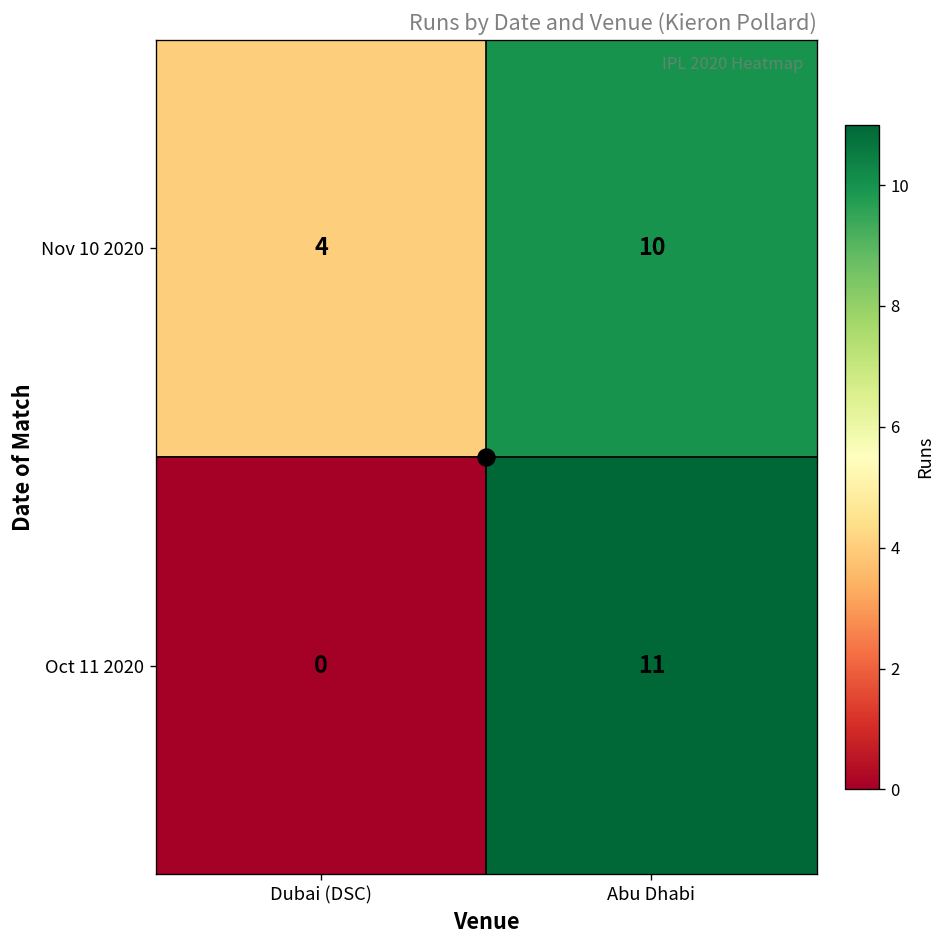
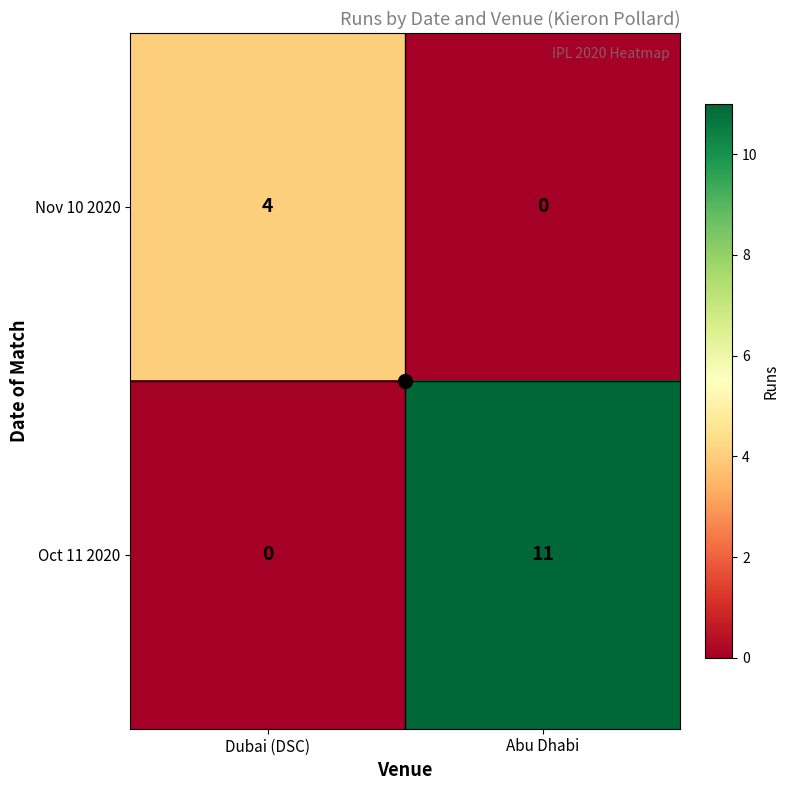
  {
    "Nov 10 2020": {
      "Dubai (DSC)": 4,
-     "Abu Dhabi": 10
+     "Abu Dhabi": 0
    },
    "Oct 11 2020": {
      "Dubai (DSC)": 0,
      "Abu Dhabi": 11
    }
  }
